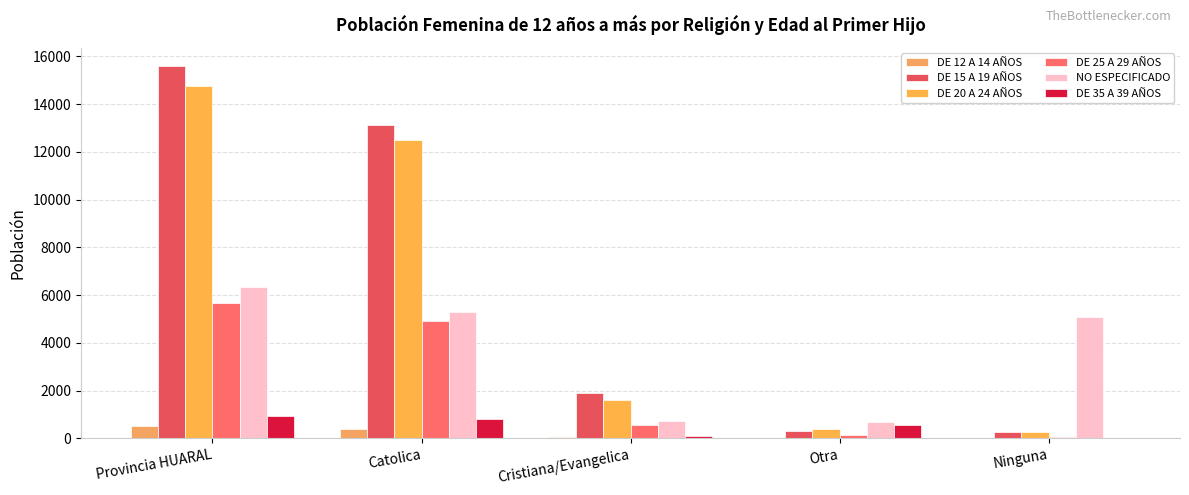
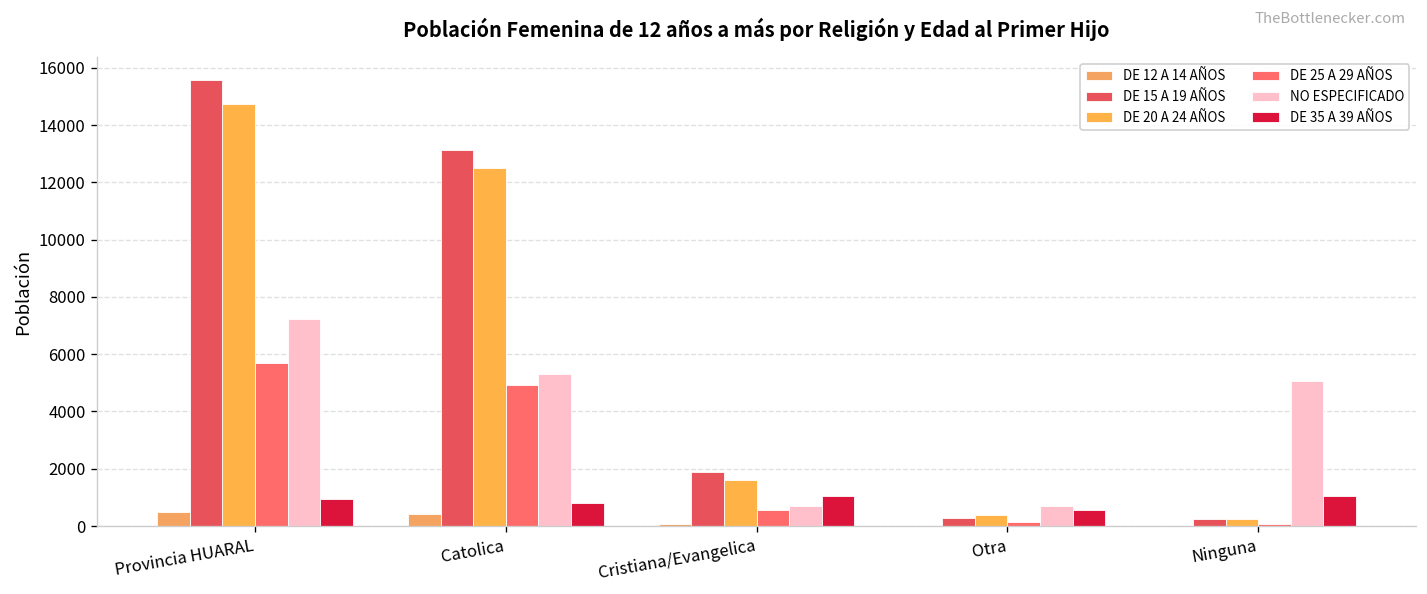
  {
    "NO ESPECIFICADO": {
-     "Provincia HUARAL": 6400,
+     "Provincia HUARAL": 7200,
      "Catolica": 5300,
      "Cristiana/Evangelica": 700,
      "Otra": 700,
      "Ninguna": 5100
    },
    "DE 35 A 39 AÑOS": {
      "Provincia HUARAL": 900,
      "Catolica": 800,
-     "Cristiana/Evangelica": 100,
+     "Cristiana/Evangelica": 1000,
      "Otra": 600,
-     "Ninguna": 0
+     "Ninguna": 1000
    }
  }
